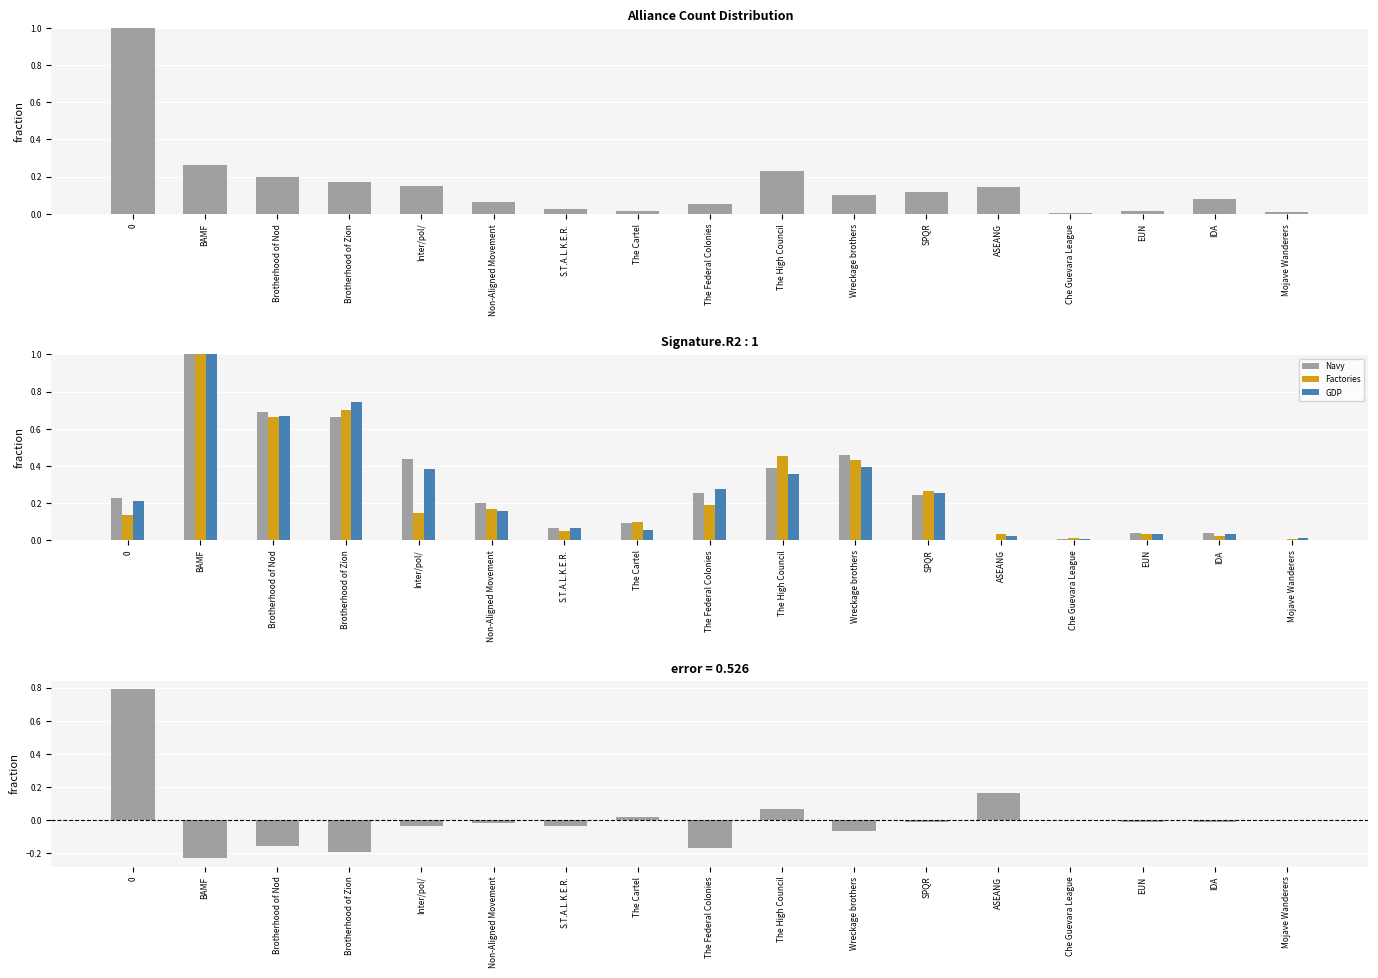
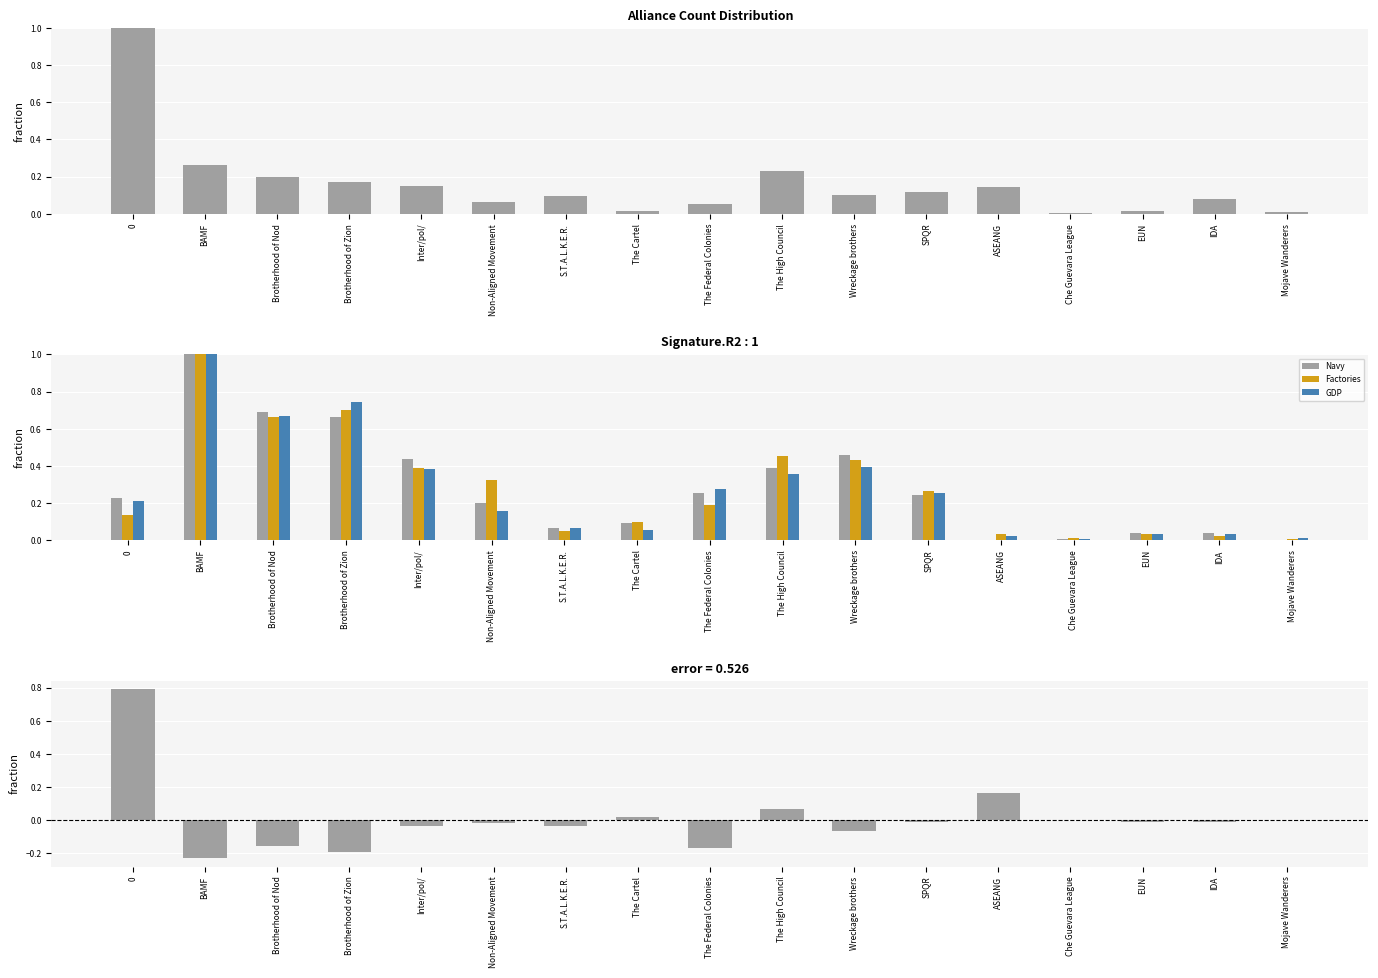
  {
    "Alliance Count Distribution": {
      "0": 1.00,
      "BAMF": 0.26,
      "Brotherhood of Nod": 0.20,
      "Brotherhood of Zion": 0.17,
      "Inter/pol/": 0.15,
      "Non-Aligned Movement": 0.07,
-     "S.T.A.L.K.E.R.": 0.03,
+     "S.T.A.L.K.E.R.": 0.10,
      "The Cartel": 0.01,
      "The Federal Colonies": 0.05,
      "The High Council": 0.23,
      "Wreckage brothers": 0.10,
      "SPQR": 0.12,
      "ASEANG": 0.14,
      "EUN": 0.01,
      "IDA": 0.08
    },
    "Signature.R2 : 1": {
      "Navy": {
        "0": 0.23,
        "BAMF": 1.00,
        "Brotherhood of Nod": 0.69,
        "Brotherhood of Zion": 0.66,
        "Inter/pol/": 0.43,
        "Non-Aligned Movement": 0.20,
        "S.T.A.L.K.E.R.": 0.07,
        "The Cartel": 0.09,
        "The Federal Colonies": 0.25,
        "The High Council": 0.39,
        "Wreckage brothers": 0.46,
        "SPQR": 0.24,
        "ASEANG": 0.00,
        "EUN": 0.04,
        "IDA": 0.04
      },
      "Factories": {
        "0": 0.13,
        "BAMF": 1.00,
        "Brotherhood of Nod": 0.66,
        "Brotherhood of Zion": 0.70,
-       "Inter/pol/": 0.15,
-       "Non-Aligned Movement": 0.17,
+       "Inter/pol/": 0.39,
+       "Non-Aligned Movement": 0.32,
        "S.T.A.L.K.E.R.": 0.05,
        "The Cartel": 0.10,
        "The Federal Colonies": 0.19,
        "The High Council": 0.45,
        "Wreckage brothers": 0.43,
        "SPQR": 0.26,
        "ASEANG": 0.03,
        "EUN": 0.03,
        "IDA": 0.02
      },
      "GDP": {
        "0": 0.21,
        "BAMF": 1.00,
        "Brotherhood of Nod": 0.67,
        "Brotherhood of Zion": 0.74,
        "Inter/pol/": 0.38,
        "Non-Aligned Movement": 0.16,
        "S.T.A.L.K.E.R.": 0.07,
        "The Cartel": 0.06,
        "The Federal Colonies": 0.28,
        "The High Council": 0.36,
        "Wreckage brothers": 0.39,
        "SPQR": 0.26,
        "ASEANG": 0.02,
        "EUN": 0.04,
        "IDA": 0.03
      }
    },
    "error = 0.526": {
      "0": 0.79,
      "BAMF": -0.23,
      "Brotherhood of Nod": -0.16,
      "Brotherhood of Zion": -0.19,
      "Inter/pol/": -0.03,
      "Non-Aligned Movement": -0.02,
      "S.T.A.L.K.E.R.": -0.03,
      "The Cartel": 0.02,
      "The Federal Colonies": -0.17,
      "The High Council": 0.07,
      "Wreckage brothers": -0.07,
      "ASEANG": 0.16
    }
  }
